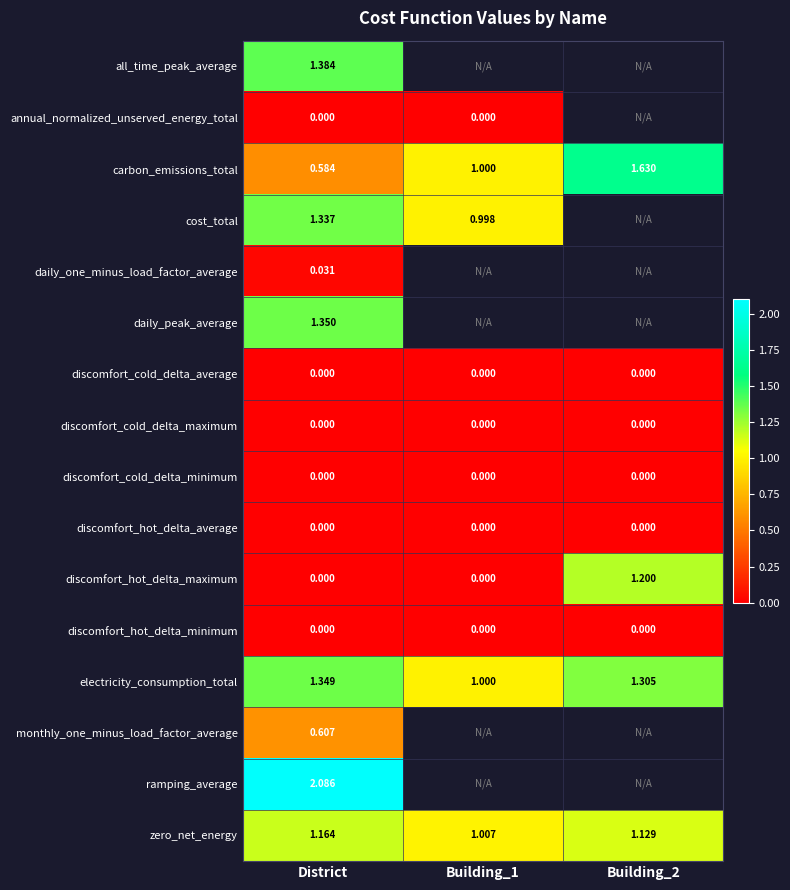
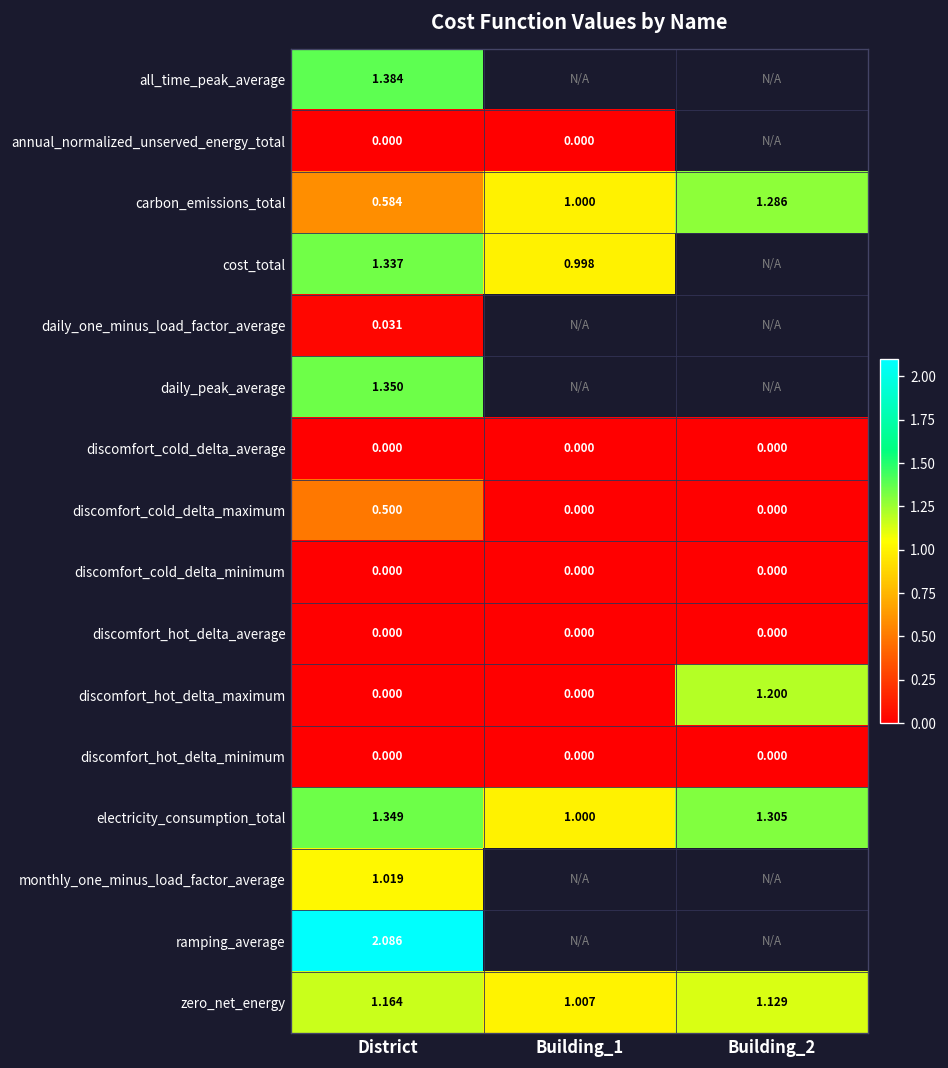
  {
    "all_time_peak_average": {
      "District": 1.384
    },
    "annual_normalized_unserved_energy_total": {
      "District": 0.000,
      "Building_1": 0.000
    },
    "carbon_emissions_total": {
      "District": 0.584,
      "Building_1": 1.000,
-     "Building_2": 1.630
+     "Building_2": 1.286
    },
    "cost_total": {
      "District": 1.337,
      "Building_1": 0.998
    },
    "daily_one_minus_load_factor_average": {
      "District": 0.031
    },
    "daily_peak_average": {
      "District": 1.350
    },
    "discomfort_cold_delta_average": {
      "District": 0.000,
      "Building_1": 0.000,
      "Building_2": 0.000
    },
    "discomfort_cold_delta_maximum": {
-     "District": 0.000,
+     "District": 0.500,
      "Building_1": 0.000,
      "Building_2": 0.000
    },
    "discomfort_cold_delta_minimum": {
      "District": 0.000,
      "Building_1": 0.000,
      "Building_2": 0.000
    },
    "discomfort_hot_delta_average": {
      "District": 0.000,
      "Building_1": 0.000,
      "Building_2": 0.000
    },
    "discomfort_hot_delta_maximum": {
      "District": 0.000,
      "Building_1": 0.000,
      "Building_2": 1.200
    },
    "discomfort_hot_delta_minimum": {
      "District": 0.000,
      "Building_1": 0.000,
      "Building_2": 0.000
    },
    "electricity_consumption_total": {
      "District": 1.349,
      "Building_1": 1.000,
      "Building_2": 1.305
    },
    "monthly_one_minus_load_factor_average": {
-     "District": 0.607
+     "District": 1.019
    },
    "ramping_average": {
      "District": 2.086
    },
    "zero_net_energy": {
      "District": 1.164,
      "Building_1": 1.007,
      "Building_2": 1.129
    }
  }
